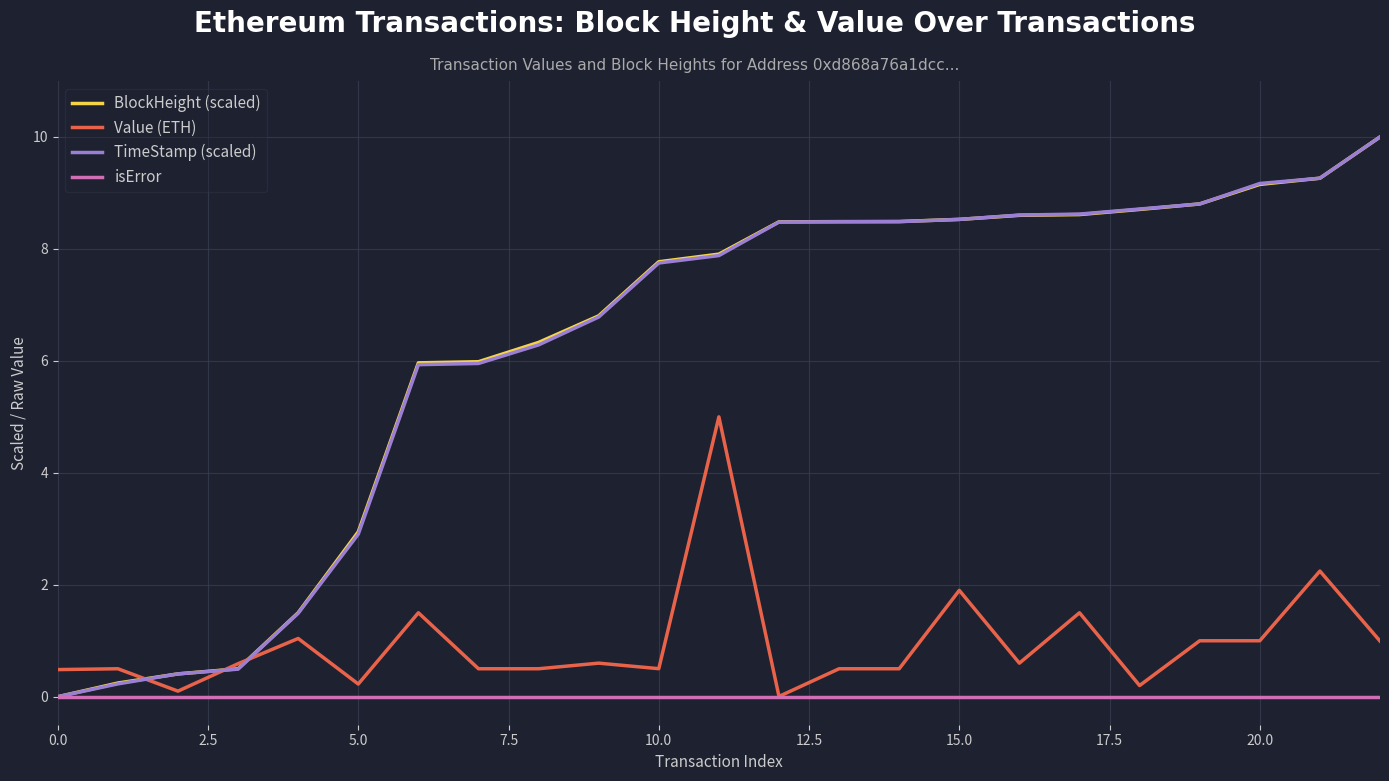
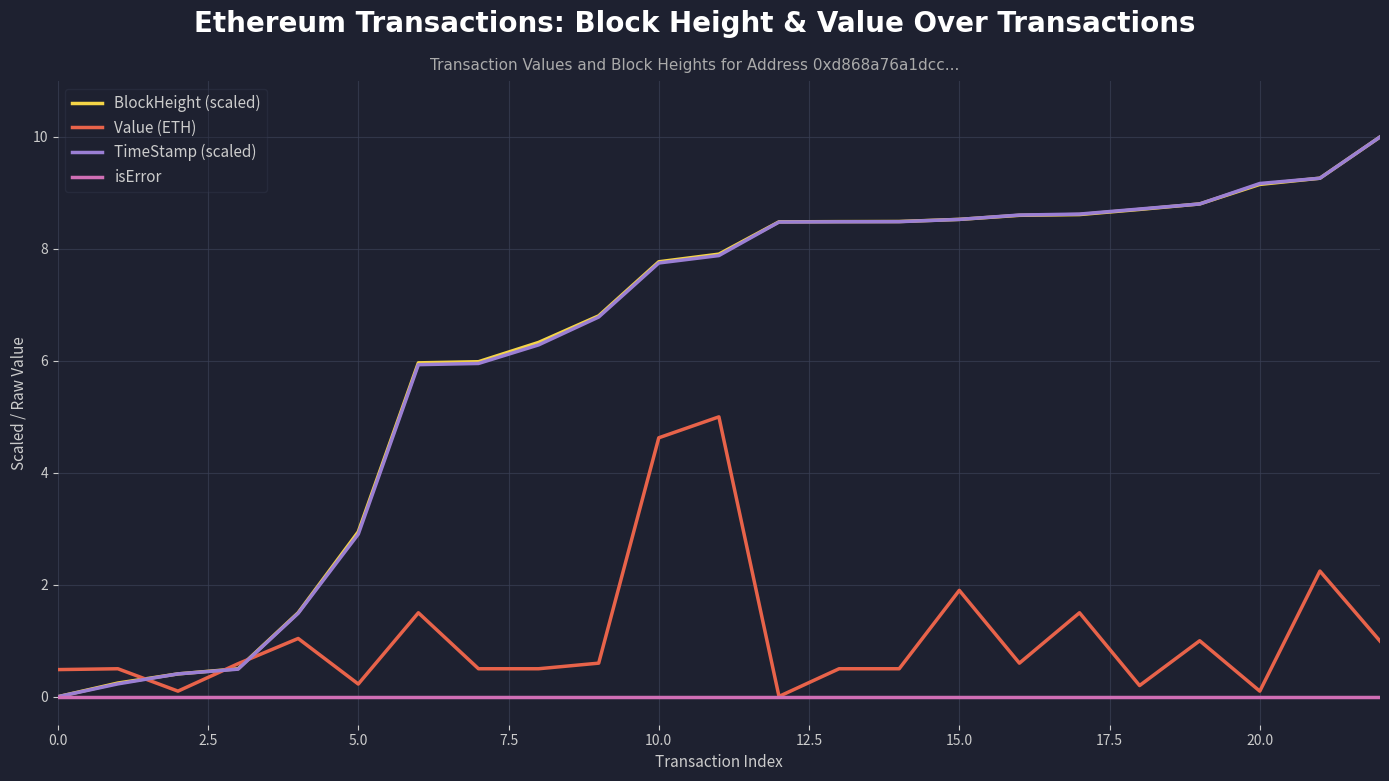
  {
    "Value (ETH)": {
      "0.0": 0.5,
      "5.0": 0.2,
-     "10.0": 0.5,
+     "10.0": 4.6,
      "15.0": 1.9,
-     "20.0": 1.0
+     "20.0": 0.1
    },
    "isError": {
      "5.0": 0.0,
      "10.0": 0.0,
      "15.0": 0.0,
      "20.0": 0.0
    }
  }
